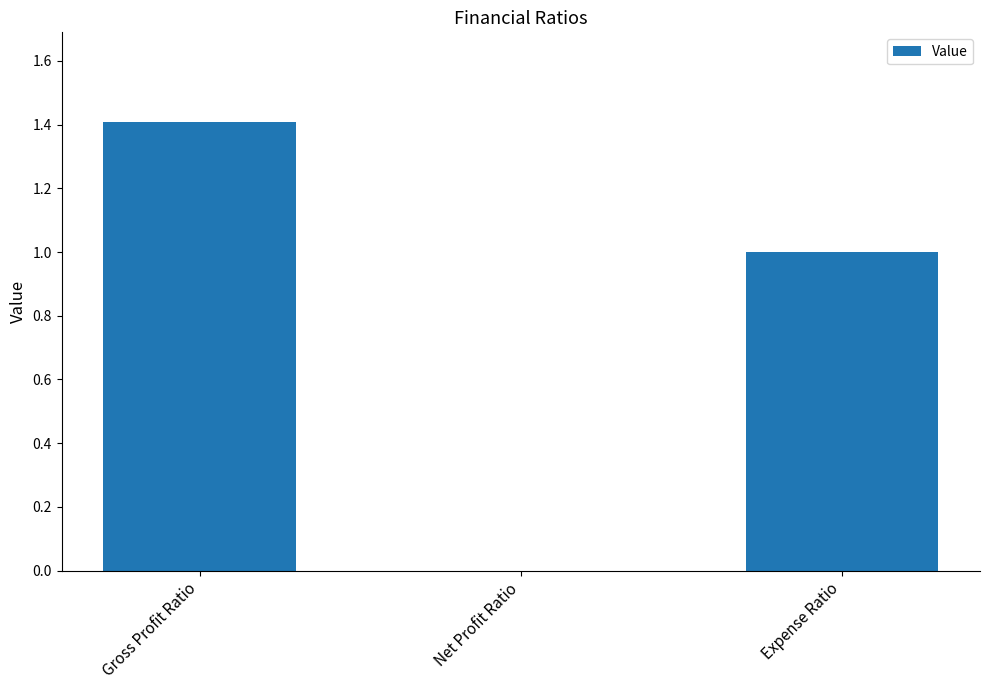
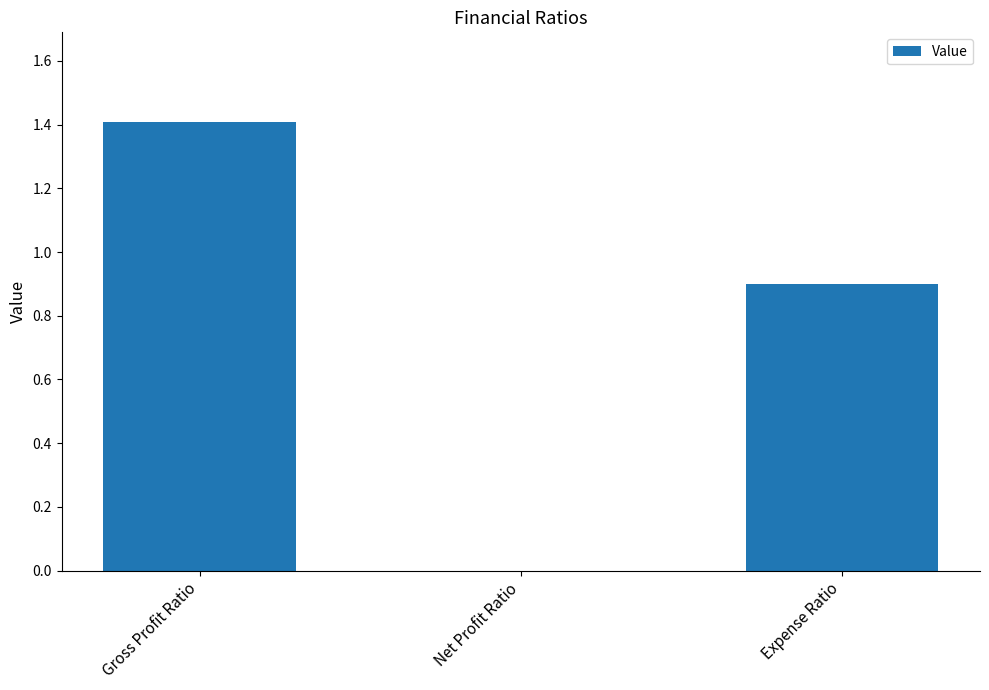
  {
    "Gross Profit Ratio": 1.41,
    "Net Profit Ratio": 0.0,
-   "Expense Ratio": 1.0
+   "Expense Ratio": 0.9
  }
